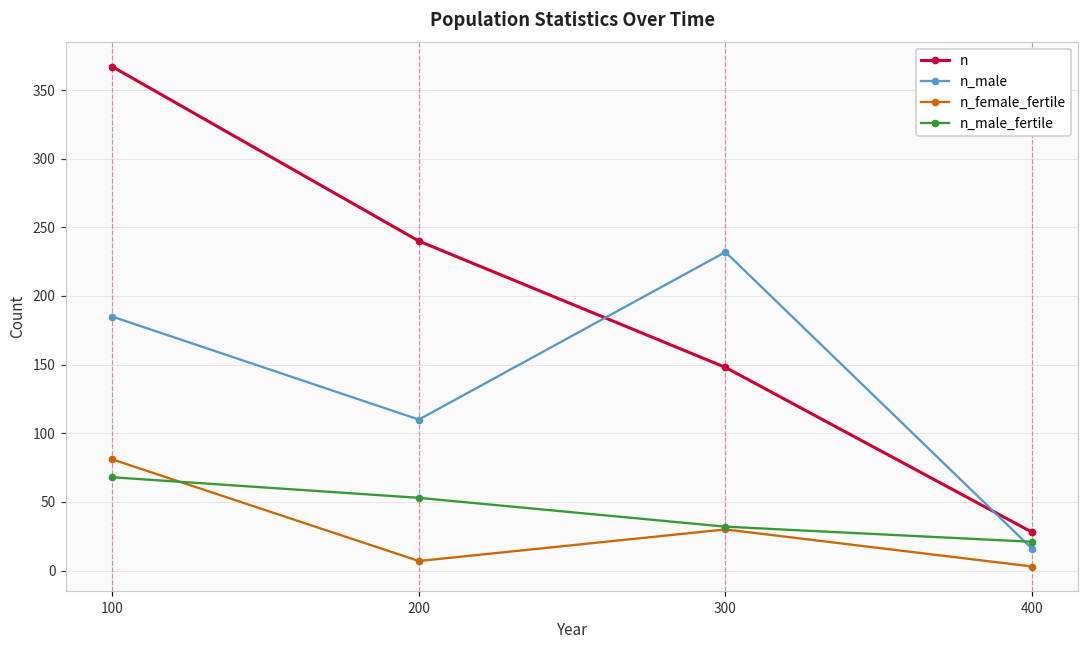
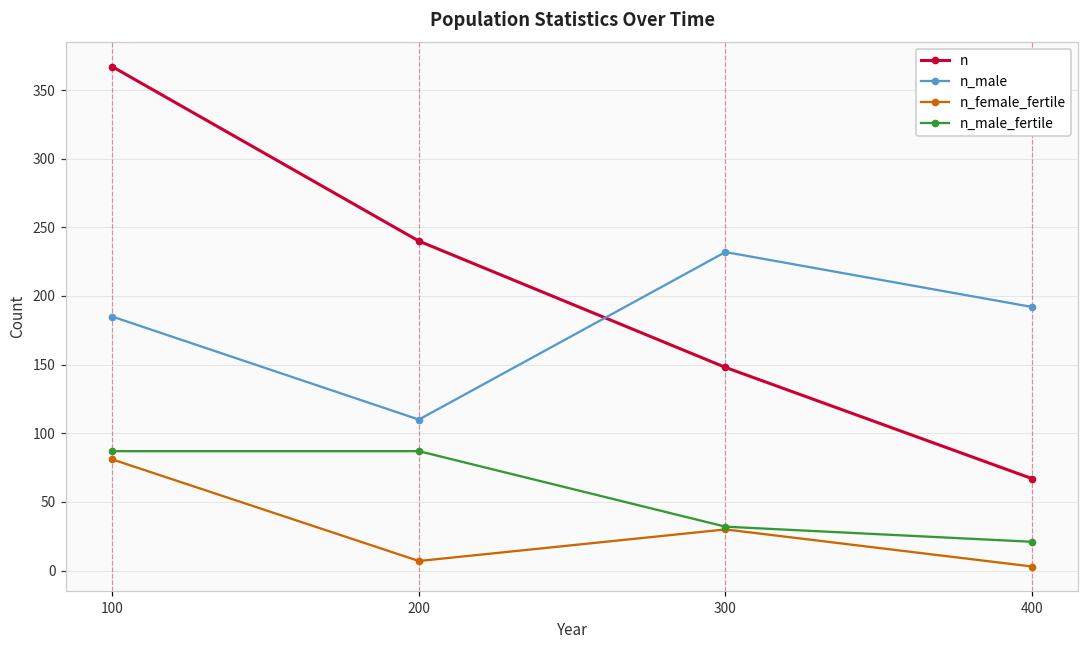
  {
    "n": {
      "100": 367,
      "200": 240,
      "300": 148,
-     "400": 28
+     "400": 67
    },
    "n_male": {
      "100": 185,
      "200": 110,
      "300": 232,
-     "400": 16
+     "400": 192
    },
    "n_female_fertile": {
      "100": 81,
      "200": 7,
      "400": 3
    },
    "n_male_fertile": {
-     "100": 68,
-     "200": 53,
+     "100": 87,
+     "200": 87,
      "400": 21
    }
  }
